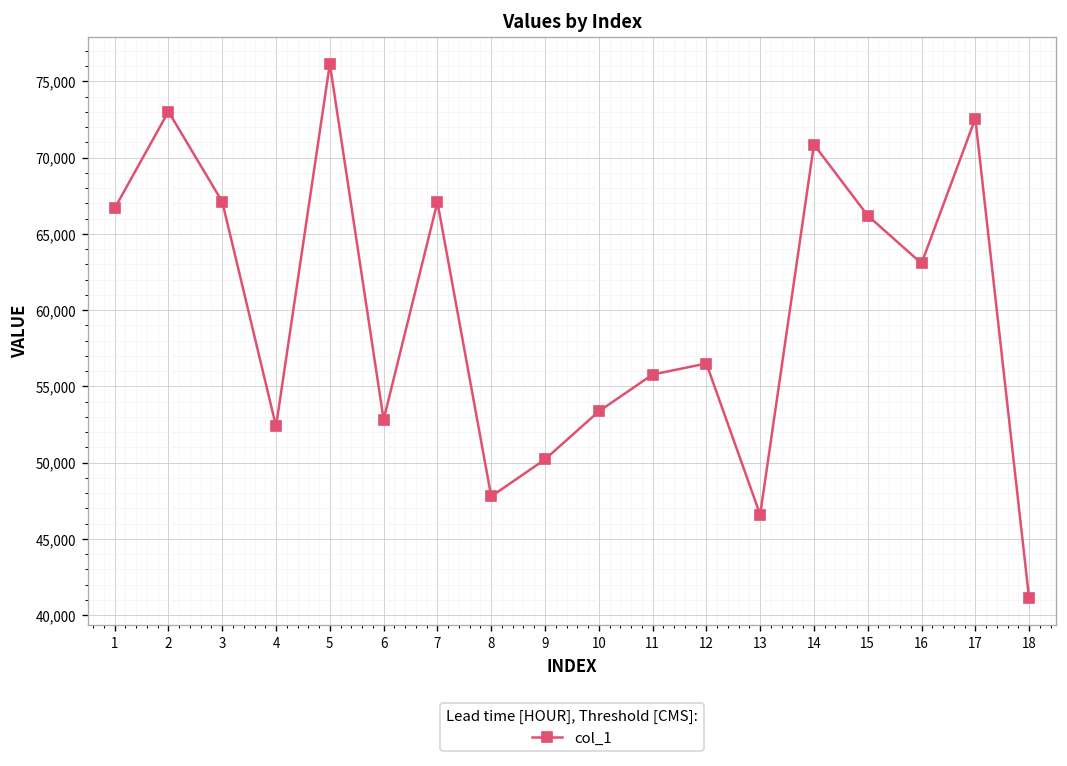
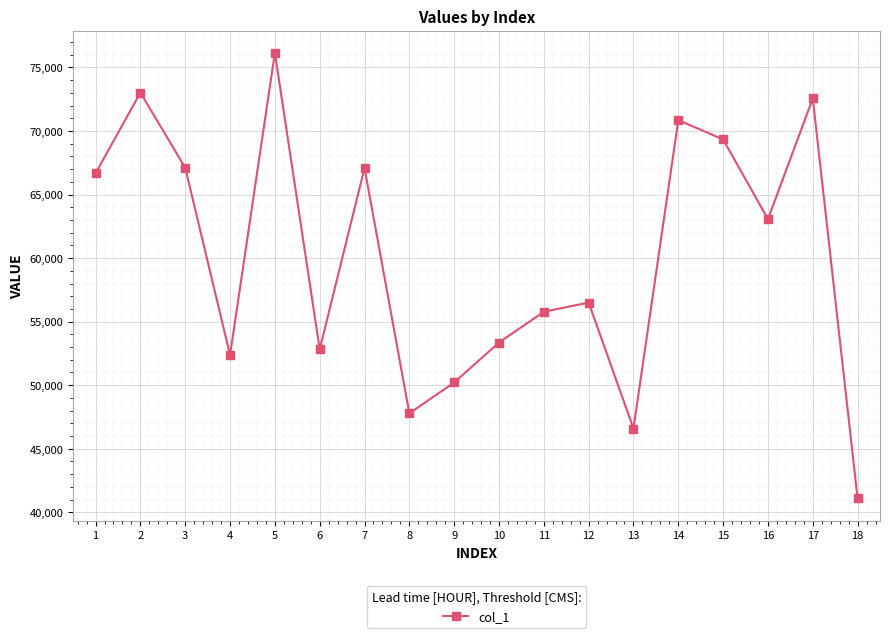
  {
    "1": "66,700",
    "2": "73,000",
    "3": "67,100",
    "4": "52,400",
    "5": "76,100",
    "6": "52,800",
    "7": "67,100",
    "8": "47,800",
    "9": "50,200",
    "10": "53,400",
    "11": "55,800",
    "12": "56,500",
    "13": "46,600",
    "14": "70,900",
-   "15": "66,200",
+   "15": "69,300",
    "16": "63,100",
    "17": "72,600",
    "18": "41,100"
  }
